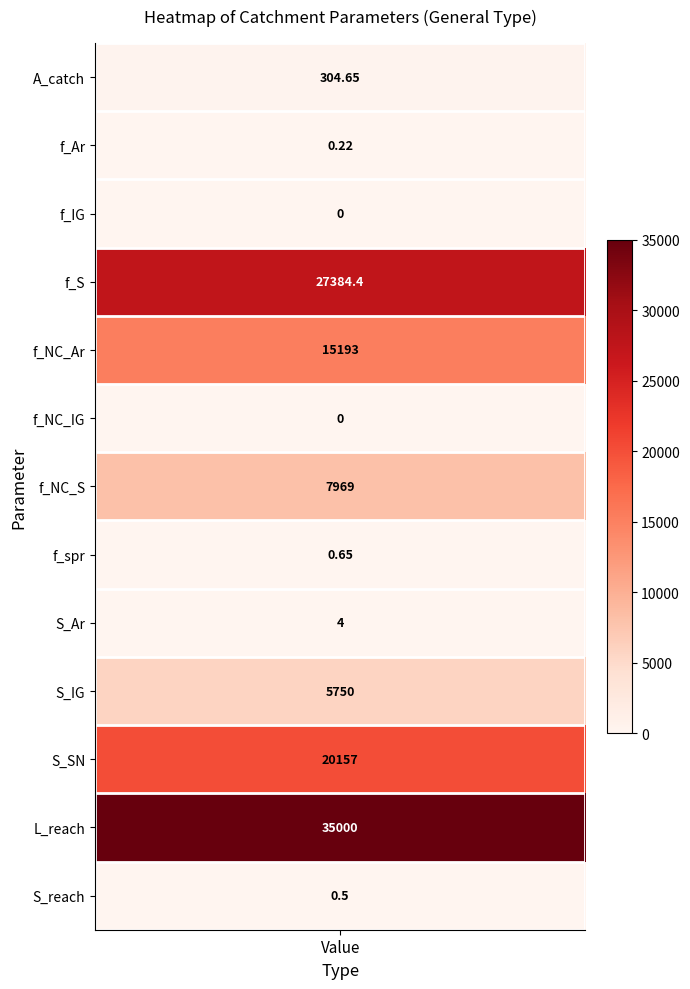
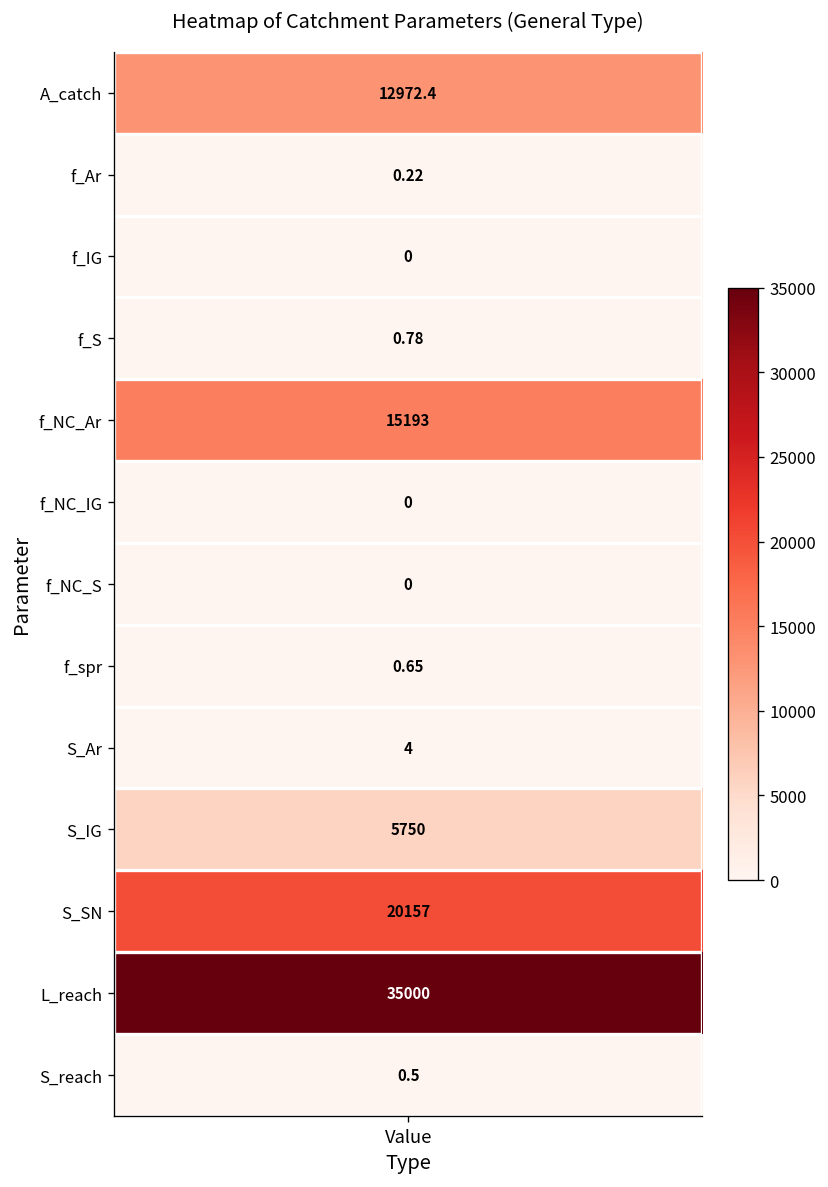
  {
    "A_catch": {
-     "Value": 304.65
+     "Value": 12972.4
    },
    "f_Ar": {
      "Value": 0.22
    },
    "f_IG": {
      "Value": 0
    },
    "f_S": {
-     "Value": 27384.4
+     "Value": 0.78
    },
    "f_NC_Ar": {
      "Value": 15193
    },
    "f_NC_IG": {
      "Value": 0
    },
    "f_NC_S": {
-     "Value": 7969
+     "Value": 0
    },
    "f_spr": {
      "Value": 0.65
    },
    "S_Ar": {
      "Value": 4
    },
    "S_IG": {
      "Value": 5750
    },
    "S_SN": {
      "Value": 20157
    },
    "L_reach": {
      "Value": 35000
    },
    "S_reach": {
      "Value": 0.5
    }
  }
